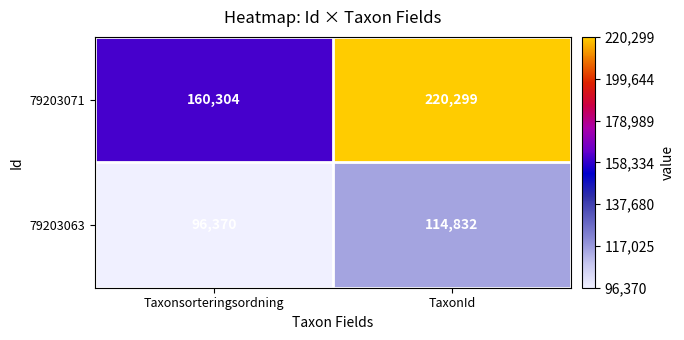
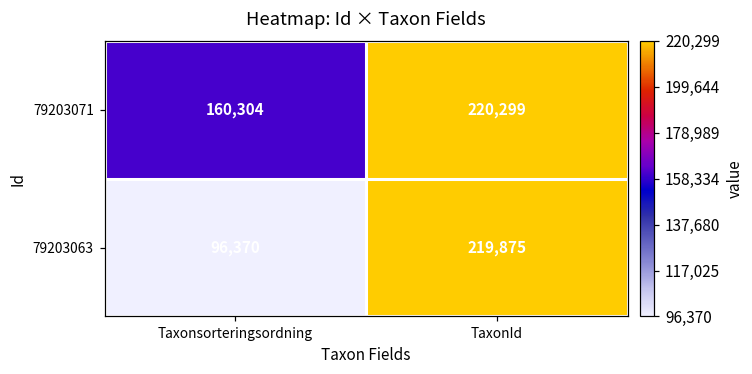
  {
    "79203071": {
      "Taxonsorteringsordning": "160,304",
      "TaxonId": "220,299"
    },
    "79203063": {
-     "TaxonId": "114,832"
+     "TaxonId": "219,875"
    }
  }
